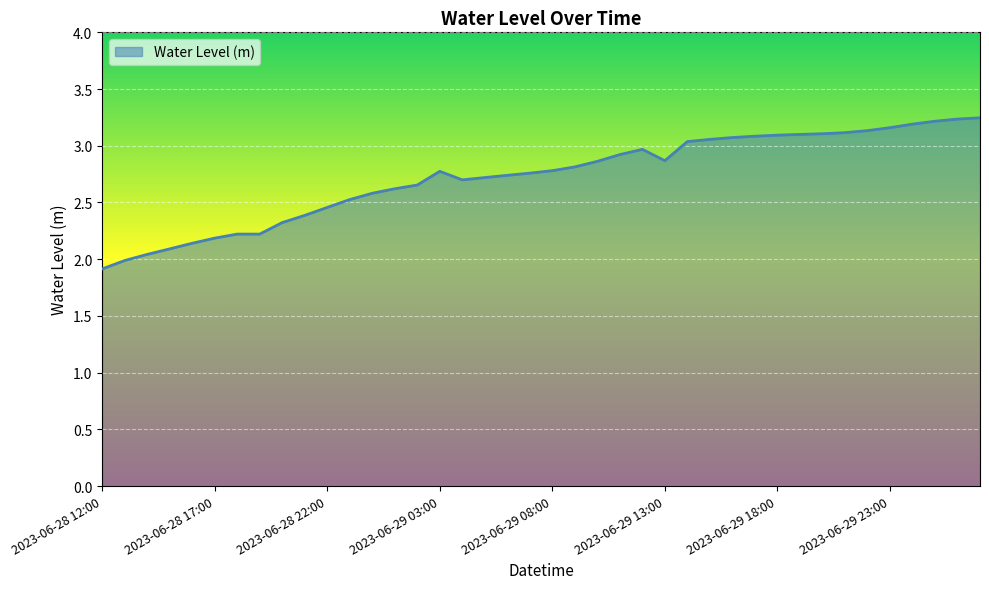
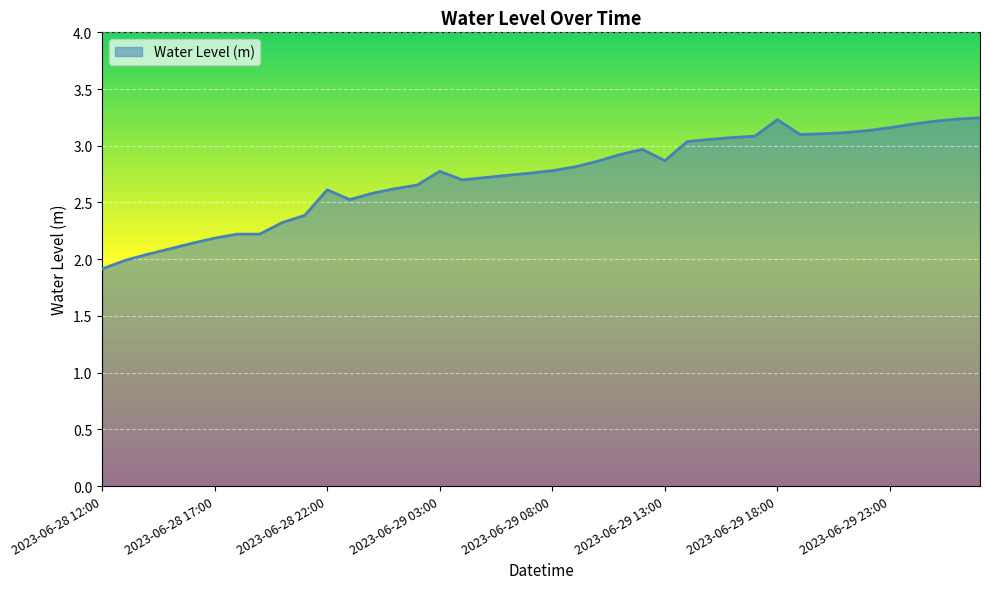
  {
    "2023-06-28 12:00": 1.91,
    "2023-06-28 17:00": 2.19,
-   "2023-06-28 22:00": 2.46,
+   "2023-06-28 22:00": 2.61,
    "2023-06-29 03:00": 2.77,
    "2023-06-29 08:00": 2.78,
    "2023-06-29 13:00": 2.87,
-   "2023-06-29 18:00": 3.09,
+   "2023-06-29 18:00": 3.23,
    "2023-06-29 23:00": 3.16
  }
